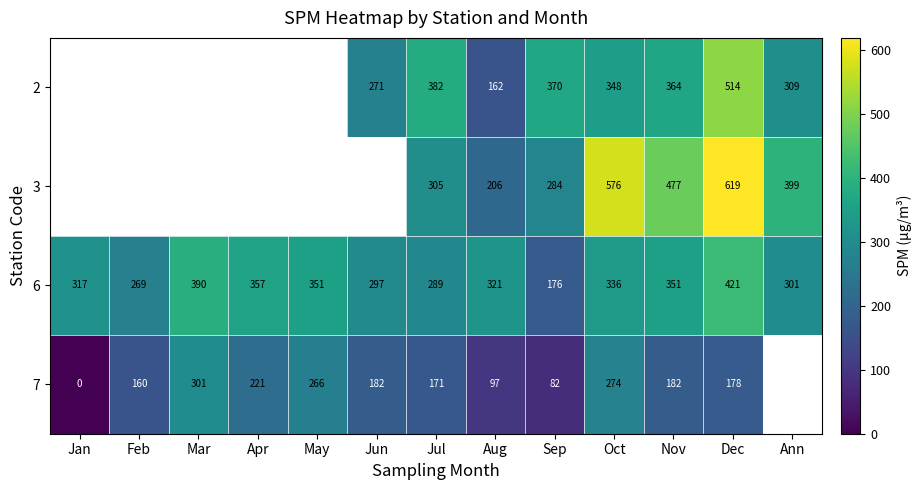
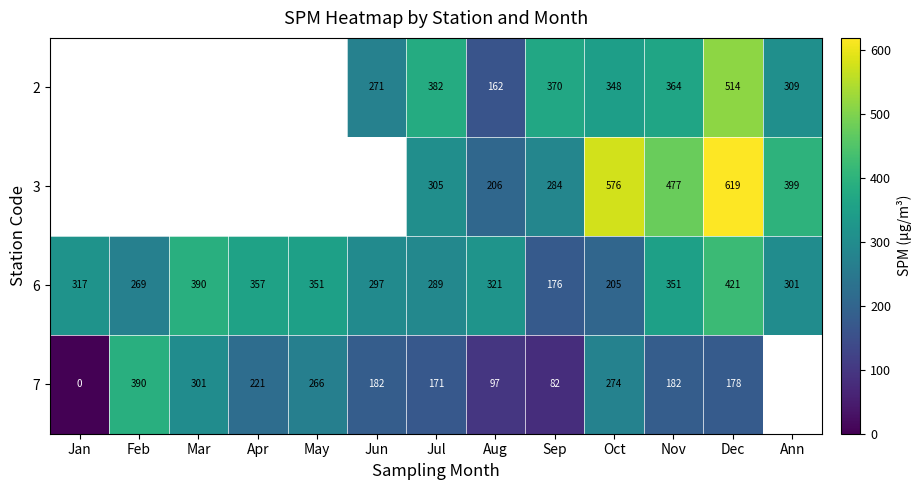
  {
    "2": {
      "Jun": 271,
      "Jul": 382,
      "Aug": 162,
      "Sep": 370,
      "Oct": 348,
      "Nov": 364,
      "Dec": 514,
      "Ann": 309
    },
    "3": {
      "Jul": 305,
      "Aug": 206,
      "Sep": 284,
      "Oct": 576,
      "Nov": 477,
      "Dec": 619,
      "Ann": 399
    },
    "6": {
      "Jan": 317,
      "Feb": 269,
      "Mar": 390,
      "Apr": 357,
      "May": 351,
      "Jun": 297,
      "Jul": 289,
      "Aug": 321,
      "Sep": 176,
-     "Oct": 336,
+     "Oct": 205,
      "Nov": 351,
      "Dec": 421,
      "Ann": 301
    },
    "7": {
      "Jan": 0,
-     "Feb": 160,
+     "Feb": 390,
      "Mar": 301,
      "Apr": 221,
      "May": 266,
      "Jun": 182,
      "Jul": 171,
      "Aug": 97,
      "Sep": 82,
      "Oct": 274,
      "Nov": 182,
      "Dec": 178
    }
  }
